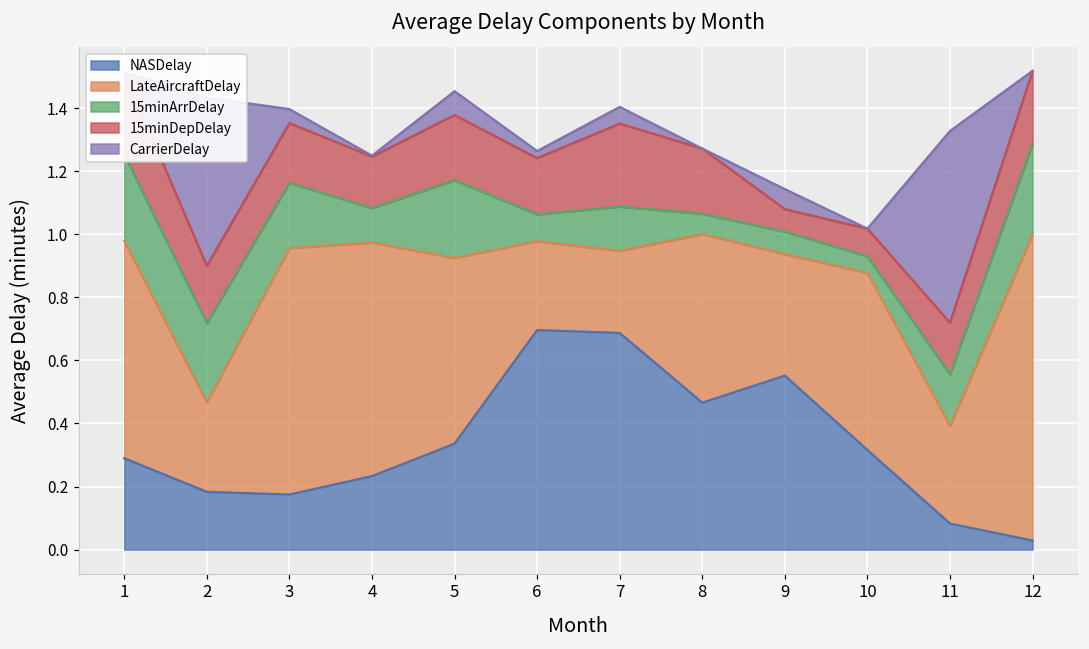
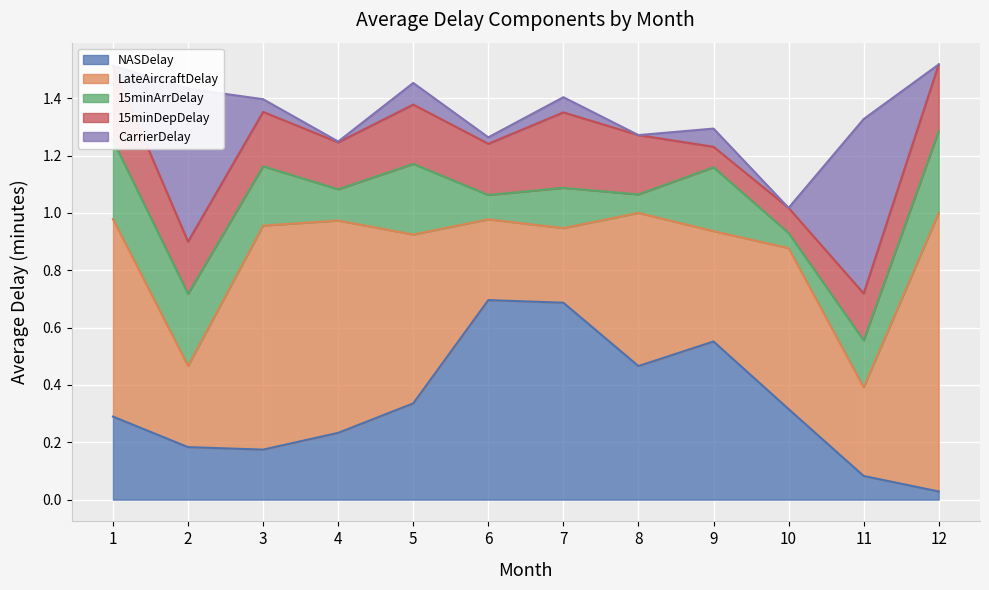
  {
    "15minArrDelay": {
      "2": 0.25,
      "3": 0.21,
      "4": 0.11,
      "5": 0.25,
      "6": 0.08,
      "7": 0.14,
      "8": 0.06,
-     "9": 0.07,
+     "9": 0.22,
      "10": 0.05,
      "11": 0.16,
      "12": 0.29
    }
  }
